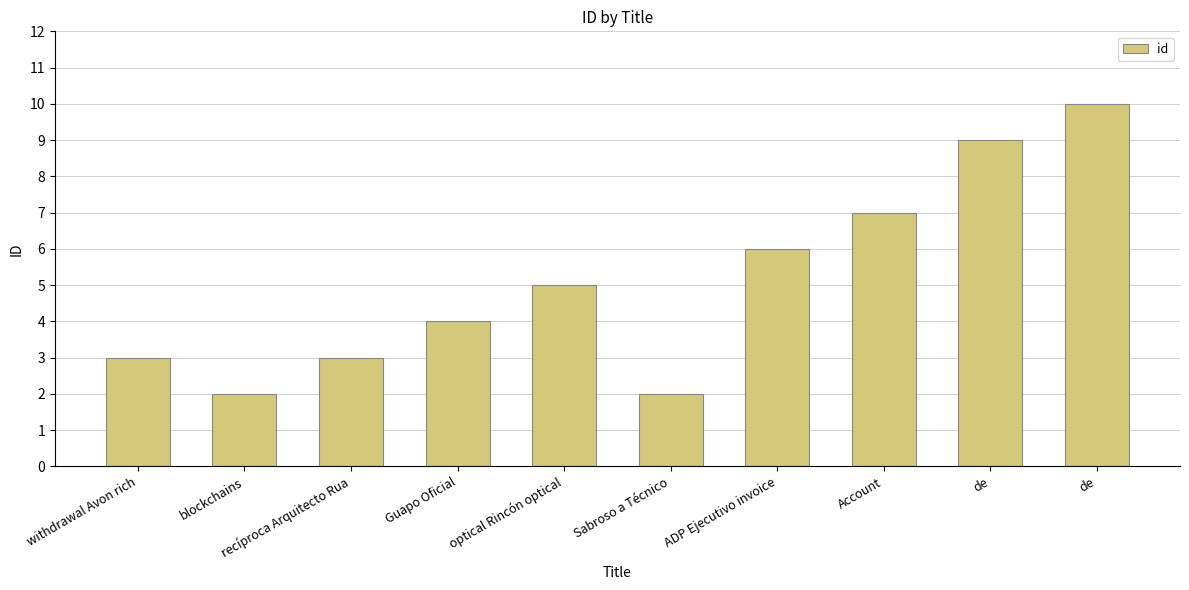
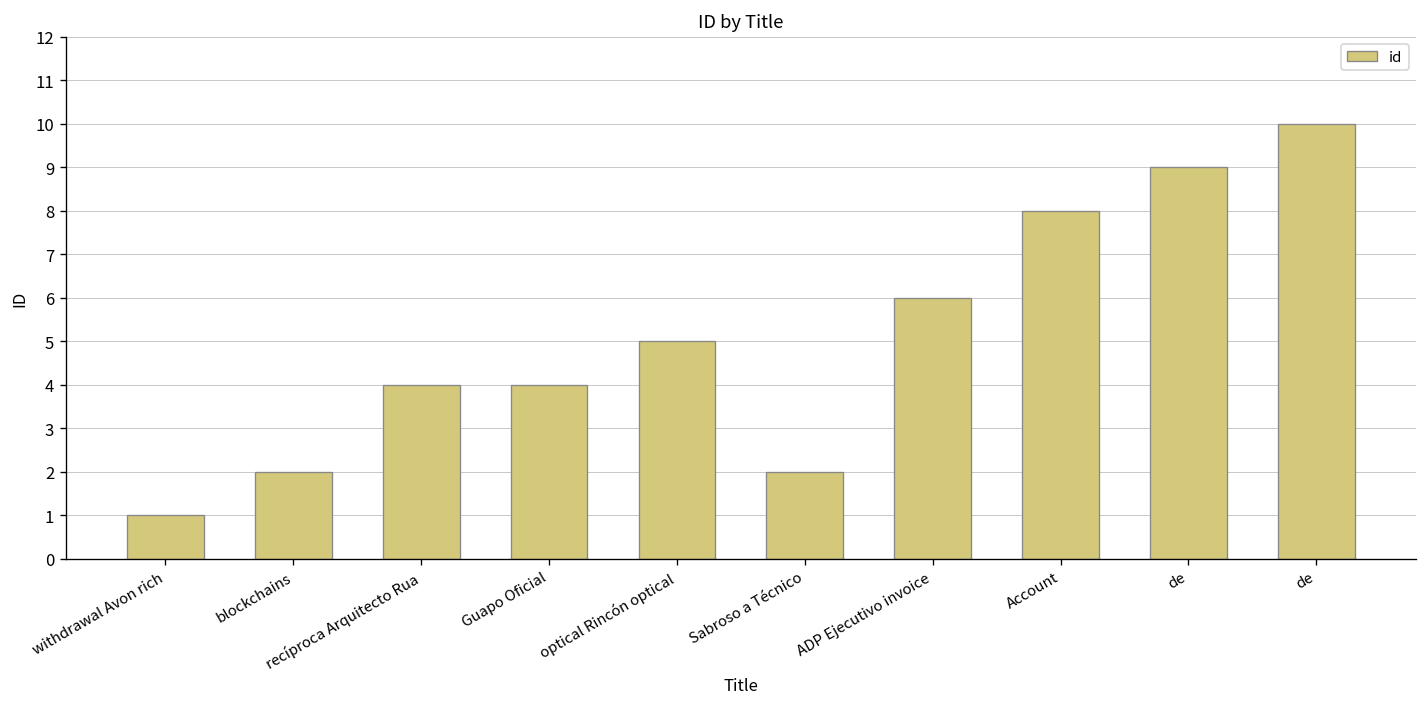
  {
-   "withdrawal Avon rich": 3,
+   "withdrawal Avon rich": 1,
    "blockchains": 2,
-   "recíproca Arquitecto Rua": 3,
+   "recíproca Arquitecto Rua": 4,
    "Guapo Oficial": 4,
    "optical Rincón optical": 5,
    "Sabroso a Técnico": 2,
    "ADP Ejecutivo invoice": 6,
-   "Account": 7
+   "Account": 8
  }
